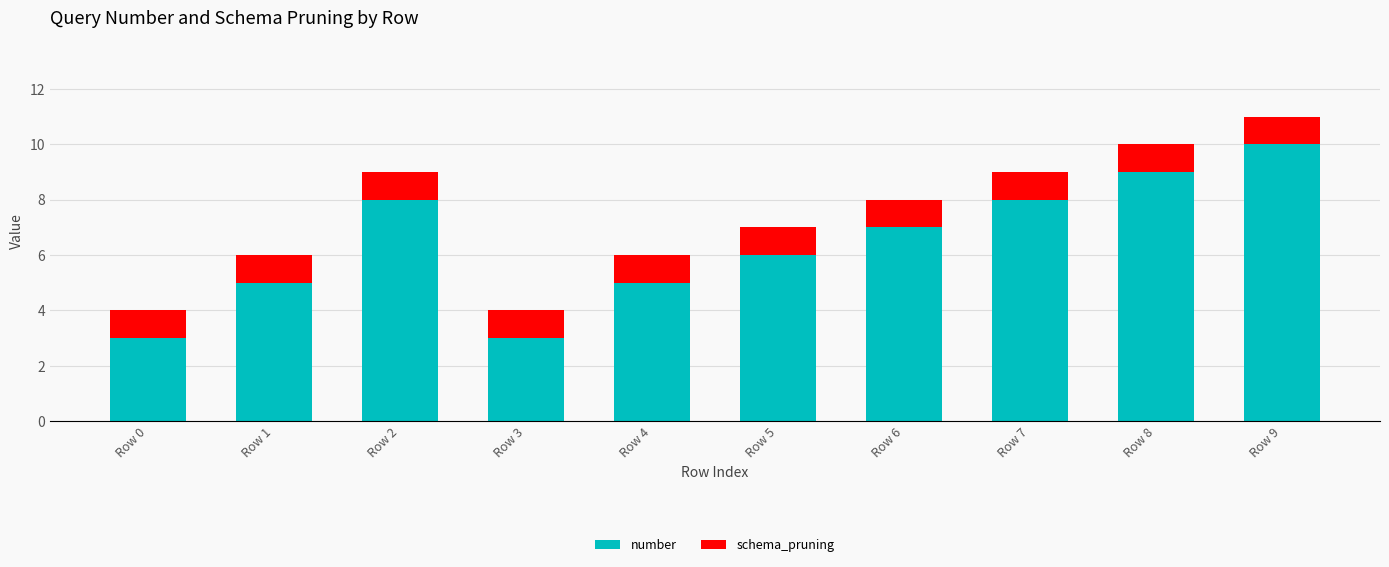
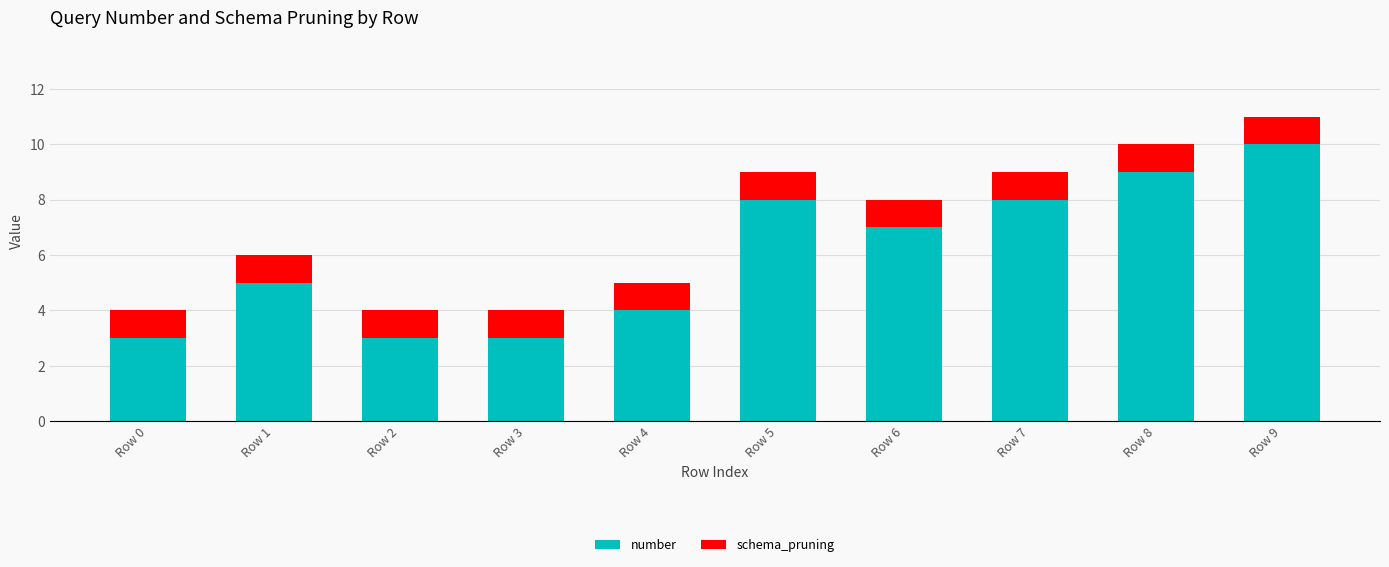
  {
    "number": {
      "Row 0": 3,
      "Row 1": 5,
-     "Row 2": 8,
+     "Row 2": 3,
      "Row 3": 3,
-     "Row 4": 5,
-     "Row 5": 6,
+     "Row 4": 4,
+     "Row 5": 8,
      "Row 6": 7,
      "Row 7": 8,
      "Row 8": 9,
      "Row 9": 10
    },
    "schema_pruning": {
      "Row 0": 1,
      "Row 1": 1,
      "Row 2": 1,
      "Row 3": 1,
      "Row 4": 1,
      "Row 5": 1,
      "Row 6": 1,
      "Row 7": 1,
      "Row 8": 1,
      "Row 9": 1
    }
  }
